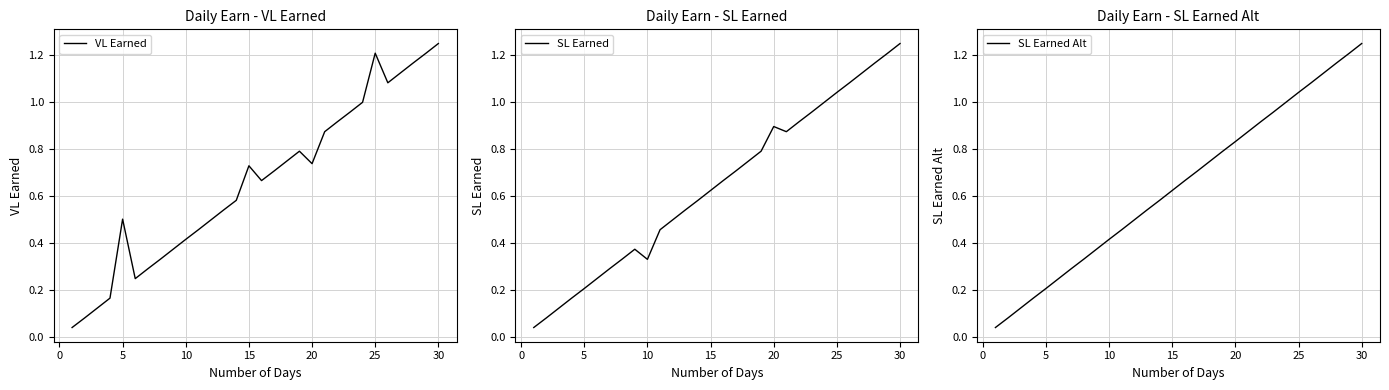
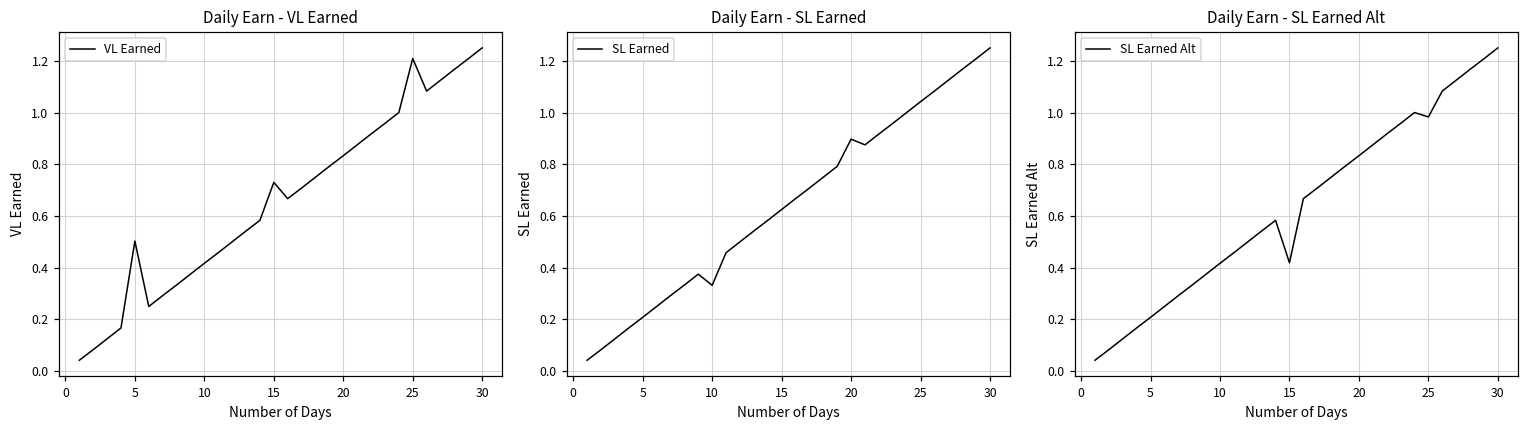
  {
    "Daily Earn - VL Earned": {
      "5": 0.50,
      "10": 0.42,
      "15": 0.73,
-     "20": 0.74,
+     "20": 0.83,
      "25": 1.21,
      "30": 1.25
    },
    "Daily Earn - SL Earned": {
      "5": 0.21,
      "10": 0.33,
      "15": 0.63,
      "20": 0.90,
      "25": 1.04,
      "30": 1.25
    },
    "Daily Earn - SL Earned Alt": {
      "5": 0.21,
      "10": 0.42,
-     "15": 0.63,
+     "15": 0.42,
      "20": 0.83,
-     "25": 1.04,
+     "25": 0.98,
      "30": 1.25
    }
  }
